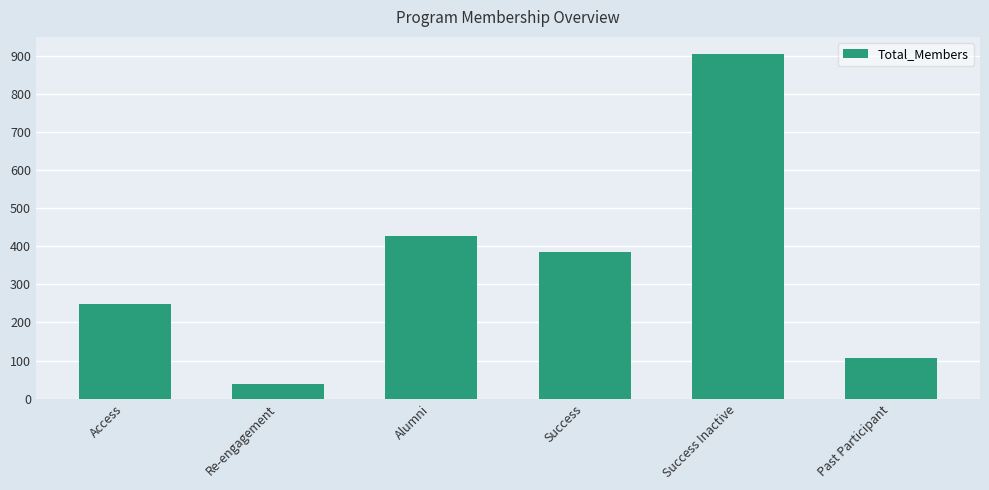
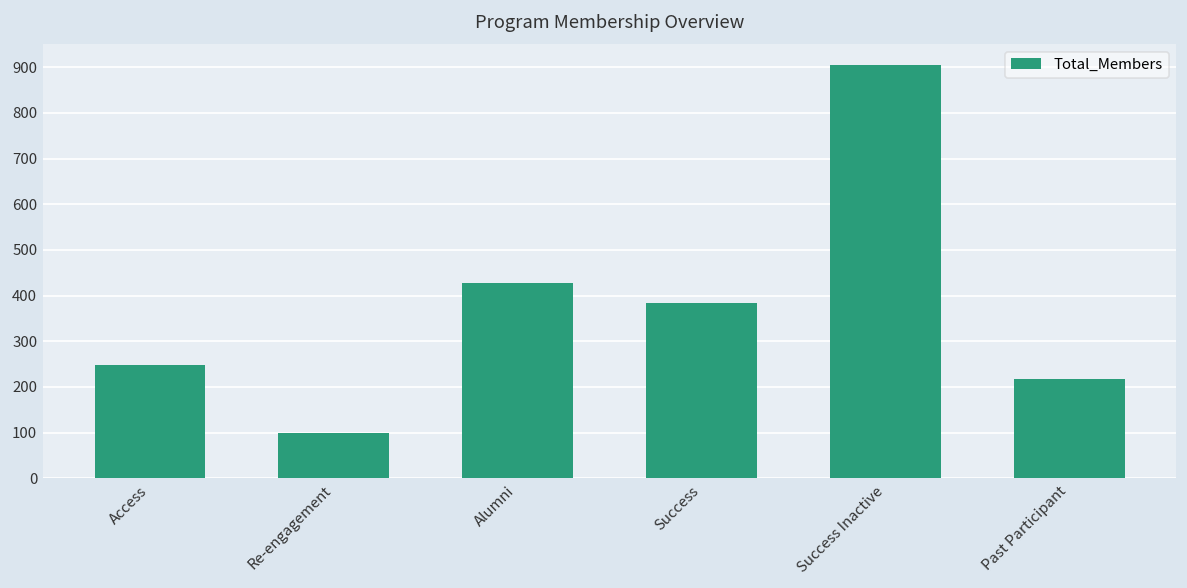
  {
    "Access": 250,
-   "Re-engagement": 40,
+   "Re-engagement": 100,
    "Alumni": 430,
    "Success": 380,
    "Success Inactive": 910,
-   "Past Participant": 110
+   "Past Participant": 220
  }
